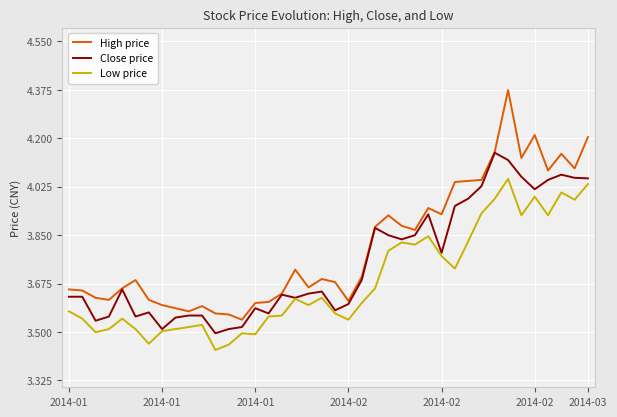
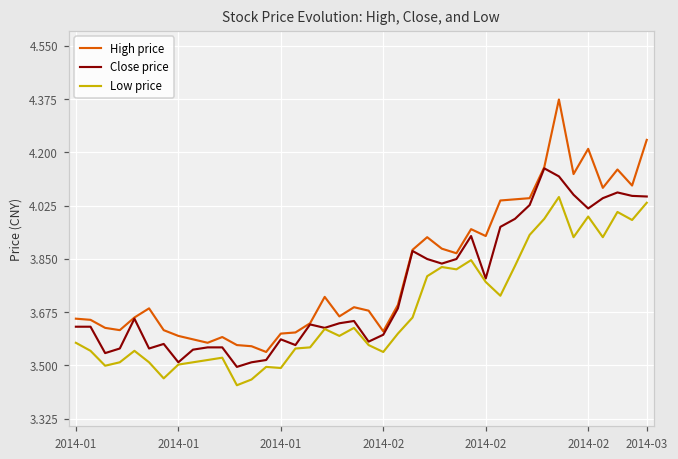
  {
    "High price": {
-     "2014-03": 4.20
+     "2014-03": 4.24
    },
    "Close price": {
      "2014-03": 4.06
    },
    "Low price": {
      "2014-03": 4.03
    }
  }
